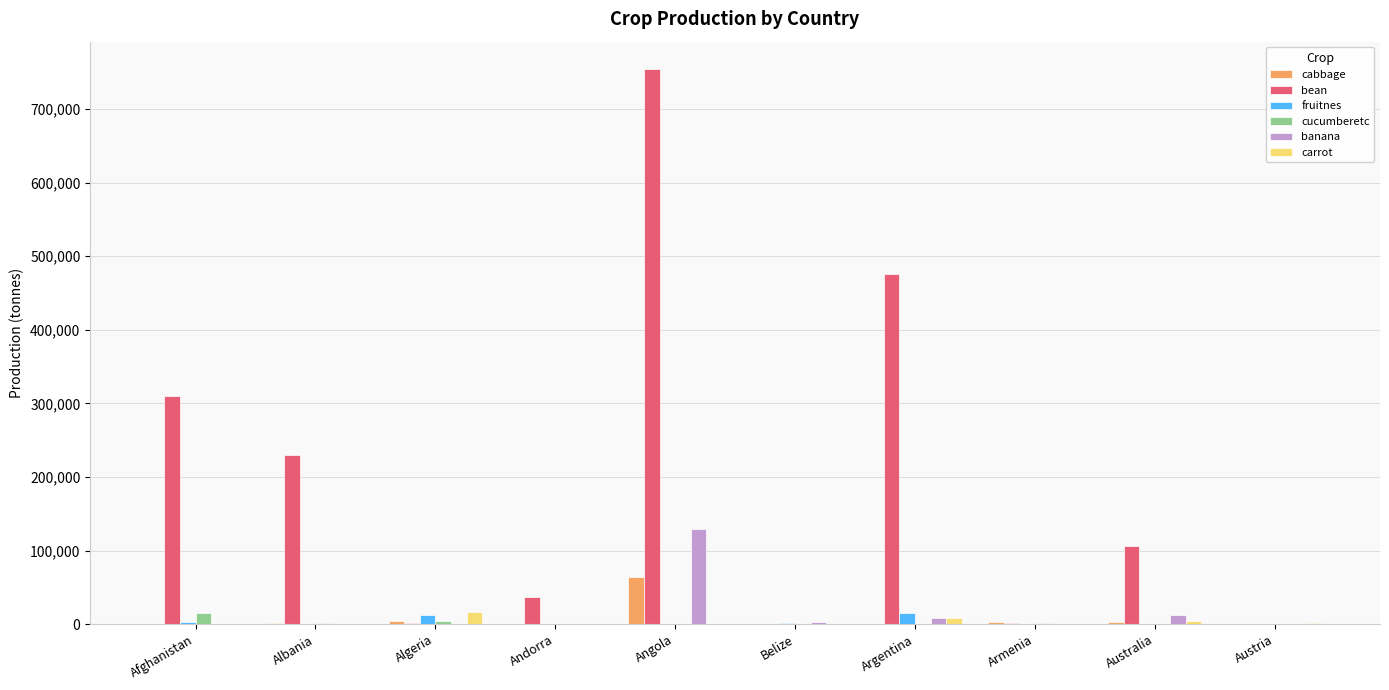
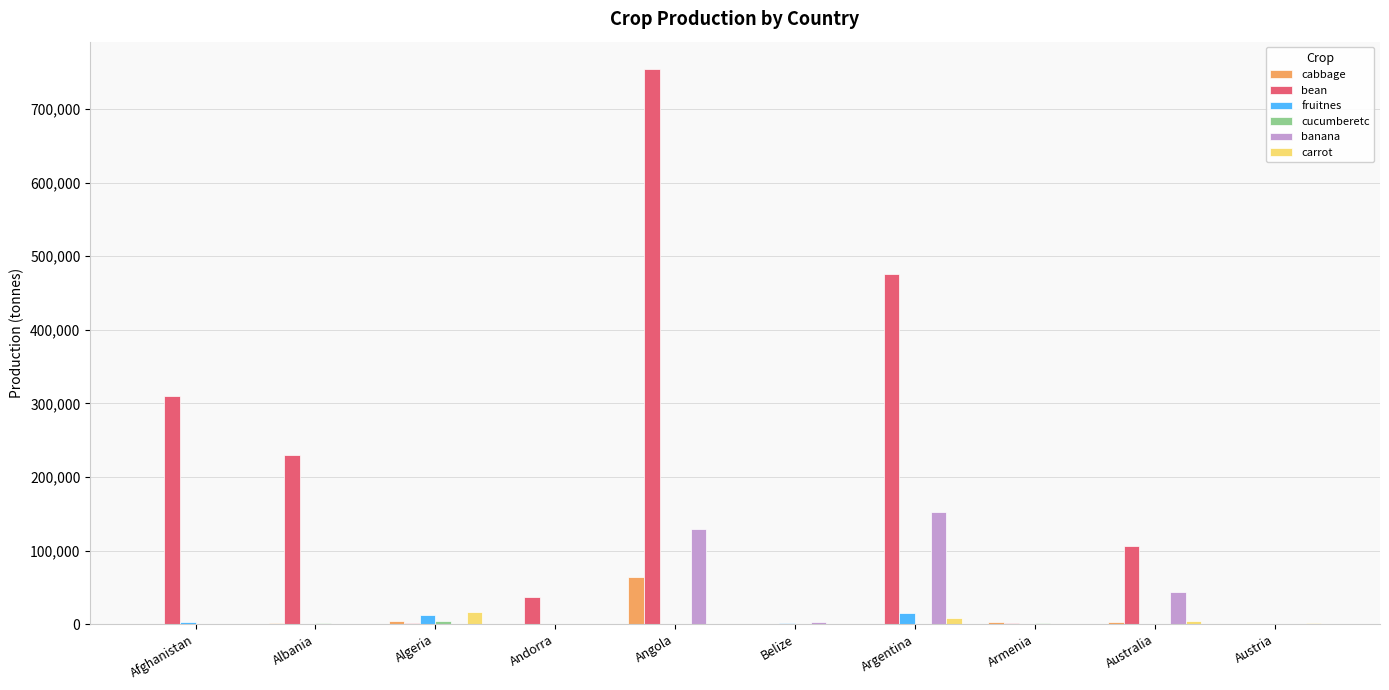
  {
    "bean": {
      "Afghanistan": "310,000",
      "Albania": "230,000",
      "Andorra": "40,000",
      "Angola": "750,000",
      "Argentina": "480,000",
      "Australia": "110,000"
    },
    "fruitnes": {
      "Algeria": "10,000",
      "Angola": "0",
      "Argentina": "10,000",
      "Australia": "0"
    },
    "cucumberetc": {
-     "Afghanistan": "10,000",
+     "Afghanistan": "0",
      "Algeria": "0",
      "Angola": "0"
    },
    "banana": {
      "Angola": "130,000",
-     "Argentina": "10,000",
-     "Australia": "10,000",
+     "Argentina": "150,000",
+     "Australia": "40,000",
      "Austria": "0"
    }
  }
